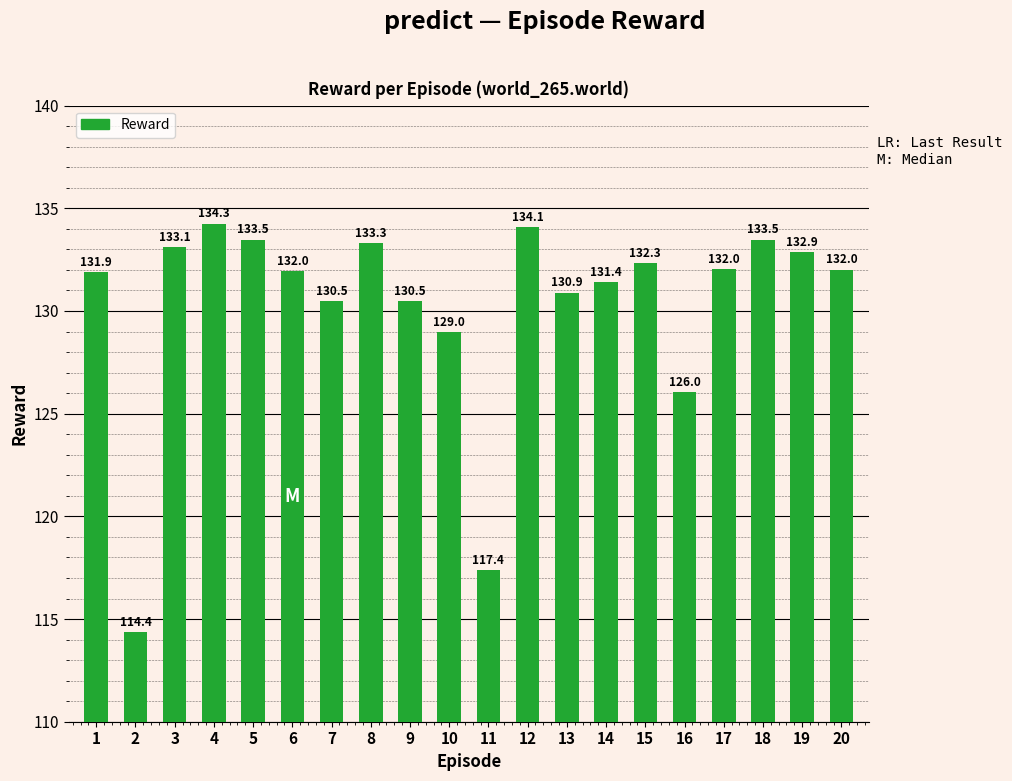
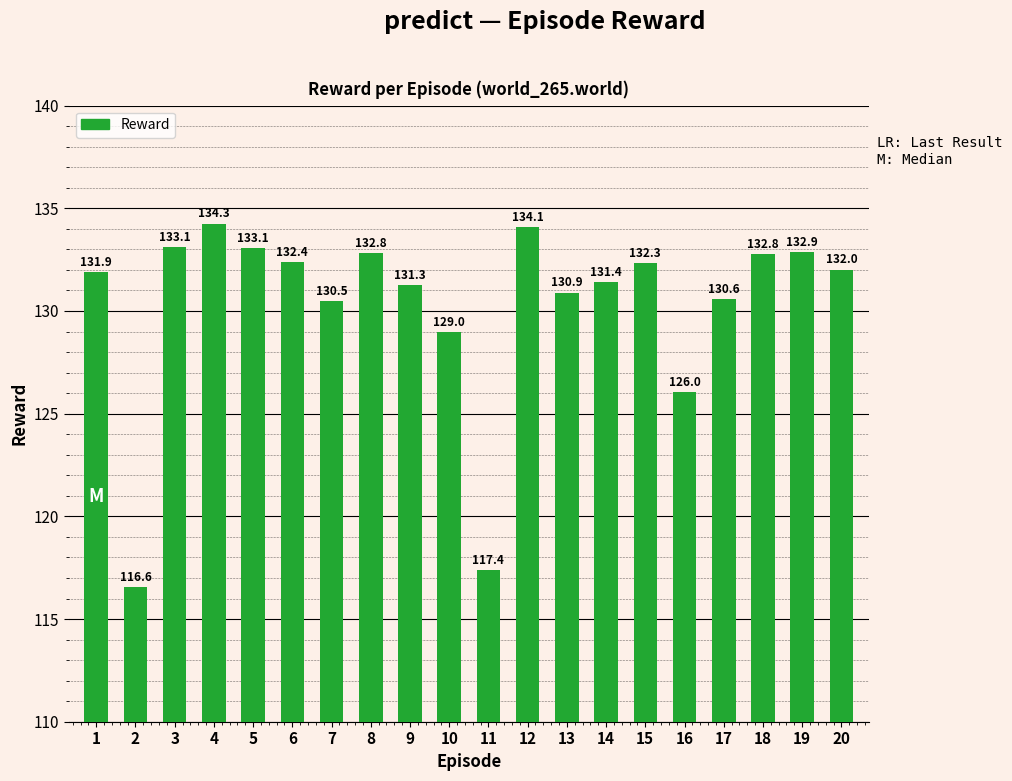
  {
    "1": 131.9,
-   "2": 114.4,
+   "2": 116.6,
    "3": 133.1,
    "4": 134.3,
-   "5": 133.5,
-   "6": 132.0,
+   "5": 133.1,
+   "6": 132.4,
    "7": 130.5,
-   "8": 133.3,
-   "9": 130.5,
+   "8": 132.8,
+   "9": 131.3,
    "10": 129.0,
    "11": 117.4,
    "12": 134.1,
    "13": 130.9,
    "14": 131.4,
    "15": 132.3,
    "16": 126.0,
-   "17": 132.0,
-   "18": 133.5,
+   "17": 130.6,
+   "18": 132.8,
    "19": 132.9,
    "20": 132.0
  }
